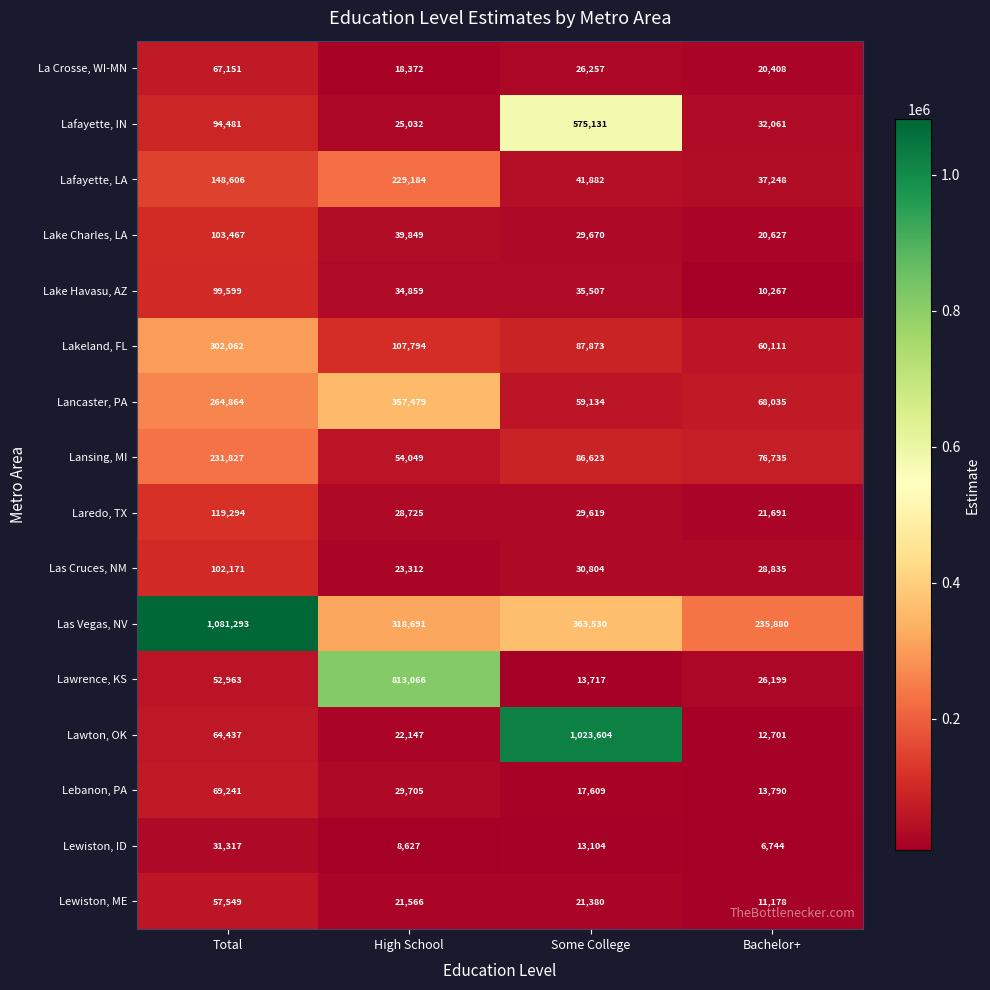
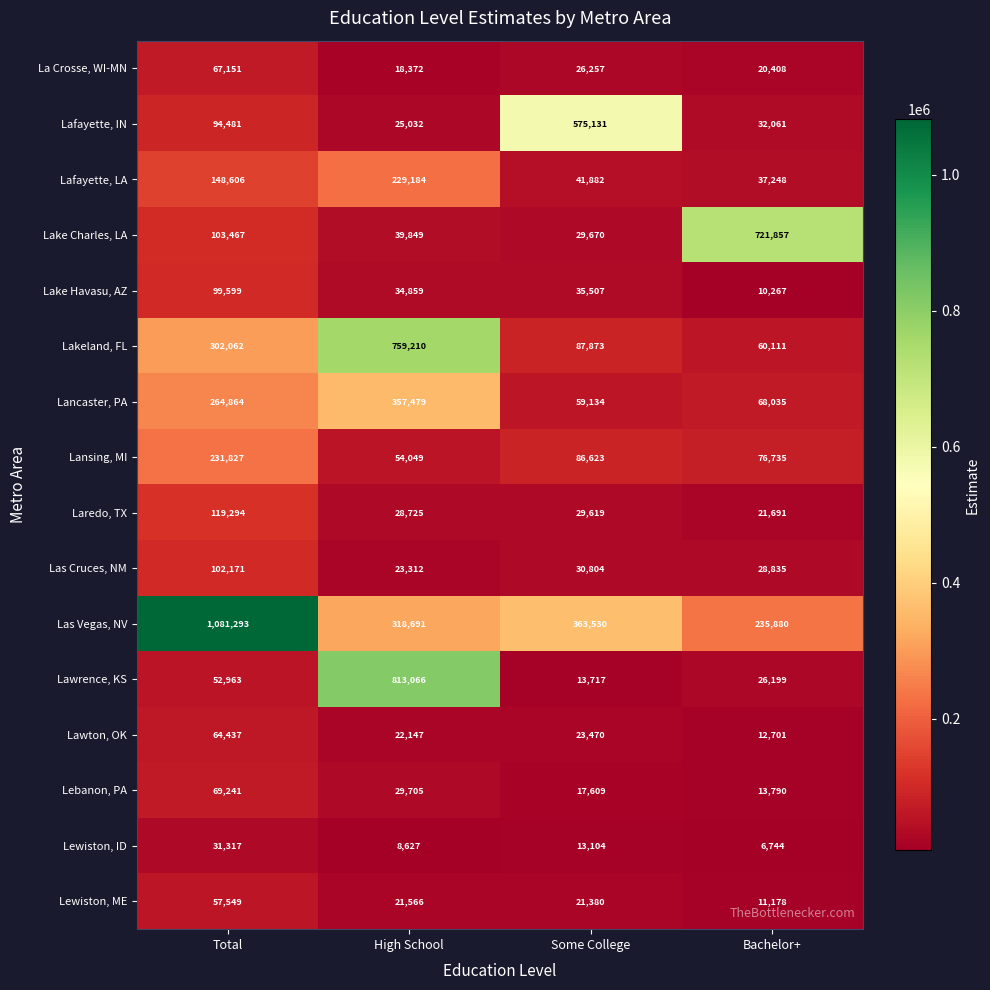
  {
    "La Crosse, WI-MN": {
      "Total": "67,151",
      "High School": "18,372",
      "Some College": "26,257",
      "Bachelor+": "20,408"
    },
    "Lafayette, IN": {
      "Total": "94,481",
      "High School": "25,032",
      "Some College": "575,131",
      "Bachelor+": "32,061"
    },
    "Lafayette, LA": {
      "Total": "148,606",
      "High School": "229,184",
      "Some College": "41,882",
      "Bachelor+": "37,248"
    },
    "Lake Charles, LA": {
      "Total": "103,467",
      "High School": "39,849",
      "Some College": "29,670",
-     "Bachelor+": "20,627"
+     "Bachelor+": "721,857"
    },
    "Lake Havasu, AZ": {
      "Total": "99,599",
      "High School": "34,859",
      "Some College": "35,507",
      "Bachelor+": "10,267"
    },
    "Lakeland, FL": {
      "Total": "302,062",
-     "High School": "107,794",
+     "High School": "759,210",
      "Some College": "87,873",
      "Bachelor+": "60,111"
    },
    "Lancaster, PA": {
      "Total": "264,864",
      "High School": "357,479",
      "Some College": "59,134",
      "Bachelor+": "68,035"
    },
    "Lansing, MI": {
      "Total": "231,827",
      "High School": "54,049",
      "Some College": "86,623",
      "Bachelor+": "76,735"
    },
    "Laredo, TX": {
      "Total": "119,294",
      "High School": "28,725",
      "Some College": "29,619",
      "Bachelor+": "21,691"
    },
    "Las Cruces, NM": {
      "Total": "102,171",
      "High School": "23,312",
      "Some College": "30,804",
      "Bachelor+": "28,835"
    },
    "Las Vegas, NV": {
      "Total": "1,081,293",
      "High School": "318,691",
      "Some College": "363,530",
      "Bachelor+": "235,880"
    },
    "Lawrence, KS": {
      "Total": "52,963",
      "High School": "813,066",
      "Some College": "13,717",
      "Bachelor+": "26,199"
    },
    "Lawton, OK": {
      "Total": "64,437",
      "High School": "22,147",
-     "Some College": "1,023,604",
+     "Some College": "23,470",
      "Bachelor+": "12,701"
    },
    "Lebanon, PA": {
      "Total": "69,241",
      "High School": "29,705",
      "Some College": "17,609",
      "Bachelor+": "13,790"
    },
    "Lewiston, ID": {
      "Total": "31,317",
      "High School": "8,627",
      "Some College": "13,104",
      "Bachelor+": "6,744"
    },
    "Lewiston, ME": {
      "Total": "57,549",
      "High School": "21,566",
      "Some College": "21,380"
    }
  }
